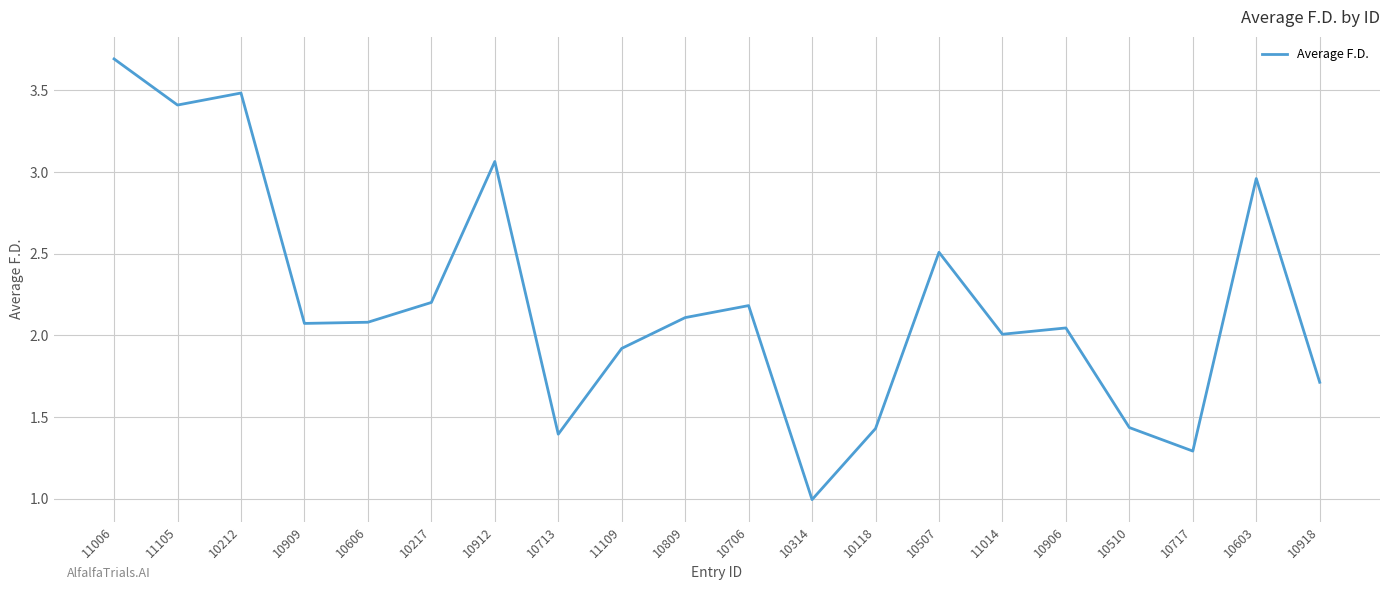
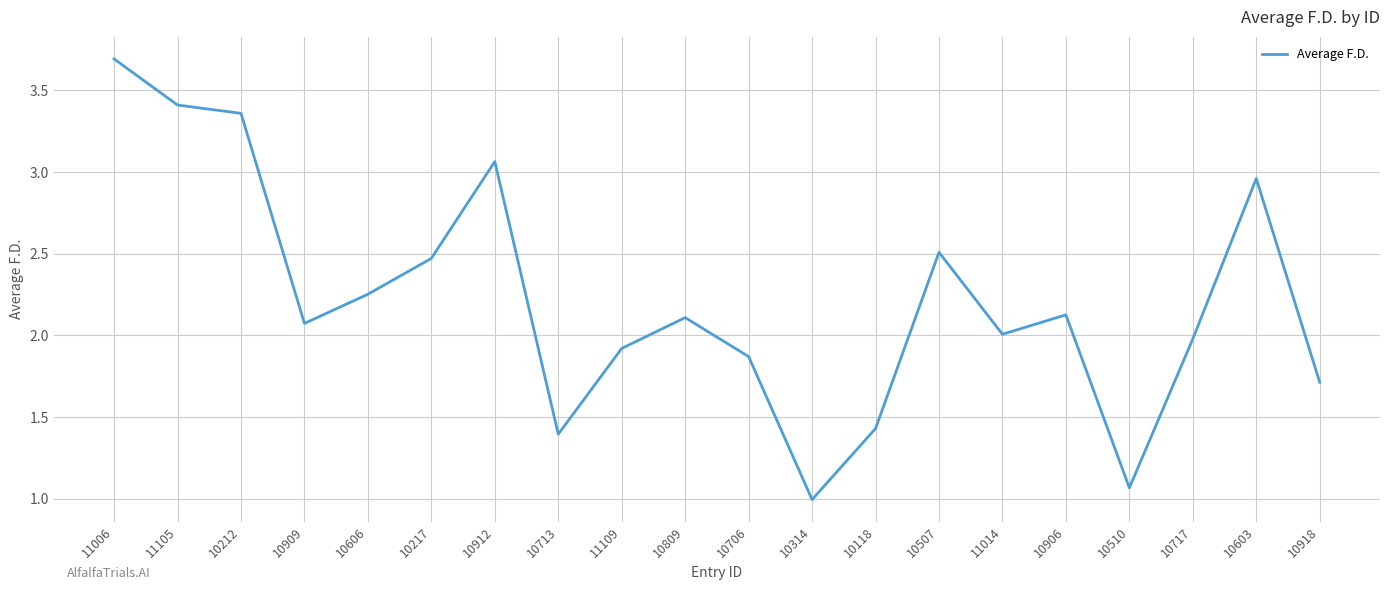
  {
    "11006": 3.69,
    "11105": 3.41,
-   "10212": 3.48,
+   "10212": 3.36,
    "10909": 2.07,
-   "10606": 2.08,
-   "10217": 2.20,
+   "10606": 2.25,
+   "10217": 2.47,
    "10912": 3.07,
    "10713": 1.40,
    "11109": 1.92,
    "10809": 2.11,
-   "10706": 2.18,
+   "10706": 1.87,
    "10314": 1.00,
    "10118": 1.43,
    "10507": 2.51,
    "11014": 2.01,
-   "10906": 2.05,
-   "10510": 1.44,
-   "10717": 1.29,
+   "10906": 2.13,
+   "10510": 1.07,
+   "10717": 1.98,
    "10603": 2.96,
    "10918": 1.71
  }
